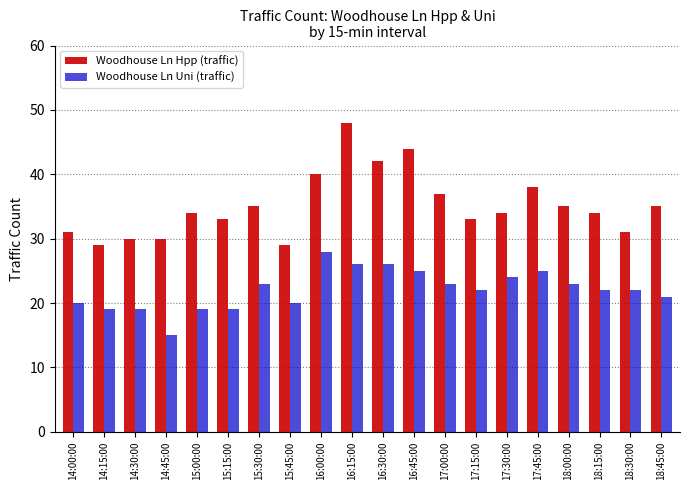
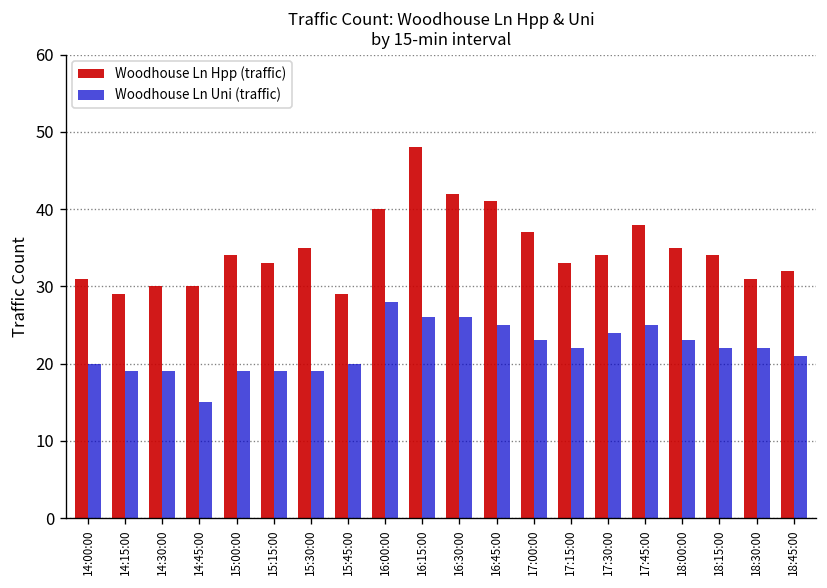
  {
    "Woodhouse Ln Hpp (traffic)": {
      "14:00:00": 31,
      "14:15:00": 29,
      "14:30:00": 30,
      "14:45:00": 30,
      "15:00:00": 34,
      "15:15:00": 33,
      "15:30:00": 35,
      "15:45:00": 29,
      "16:00:00": 40,
      "16:15:00": 48,
      "16:30:00": 42,
-     "16:45:00": 44,
+     "16:45:00": 41,
      "17:00:00": 37,
      "17:15:00": 33,
      "17:30:00": 34,
      "17:45:00": 38,
      "18:00:00": 35,
      "18:15:00": 34,
      "18:30:00": 31,
-     "18:45:00": 35
+     "18:45:00": 32
    },
    "Woodhouse Ln Uni (traffic)": {
      "14:00:00": 20,
      "14:15:00": 19,
      "14:30:00": 19,
      "14:45:00": 15,
      "15:00:00": 19,
      "15:15:00": 19,
-     "15:30:00": 23,
+     "15:30:00": 19,
      "15:45:00": 20,
      "16:00:00": 28,
      "16:15:00": 26,
      "16:30:00": 26,
      "16:45:00": 25,
      "17:00:00": 23,
      "17:15:00": 22,
      "17:30:00": 24,
      "17:45:00": 25,
      "18:00:00": 23,
      "18:15:00": 22,
      "18:30:00": 22,
      "18:45:00": 21
    }
  }
